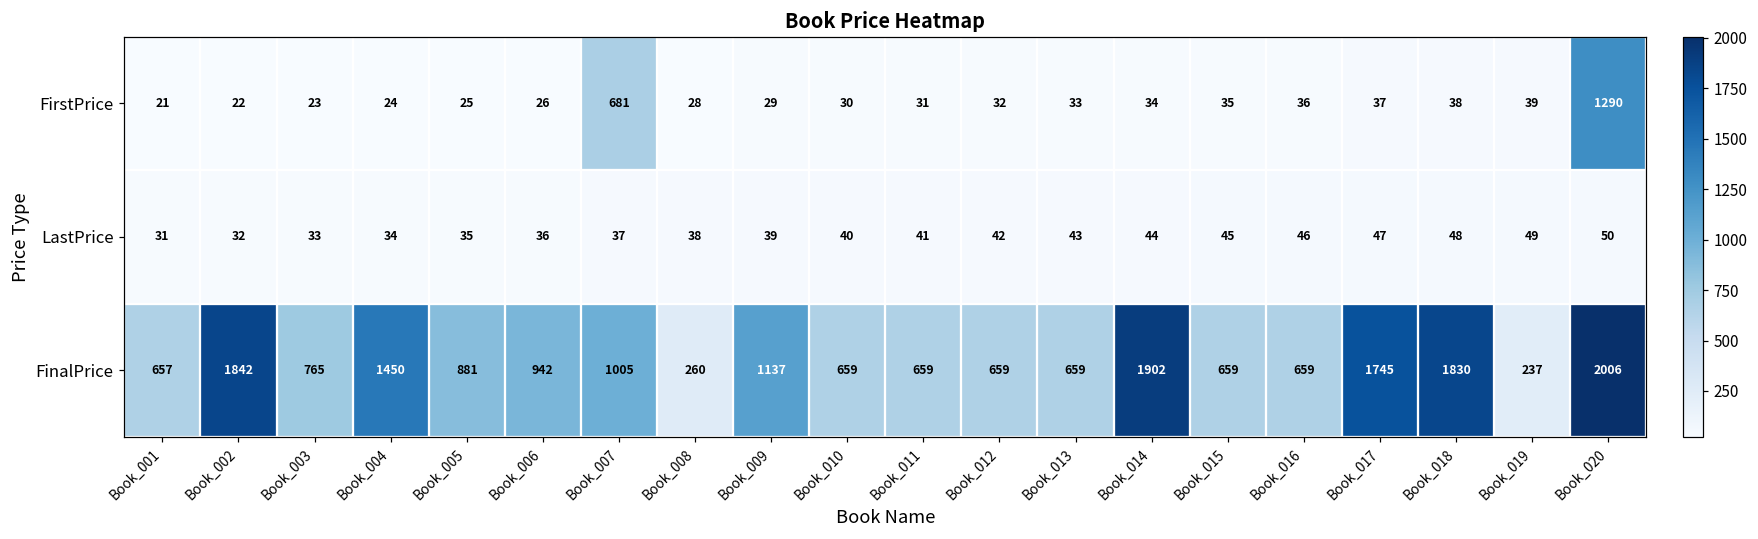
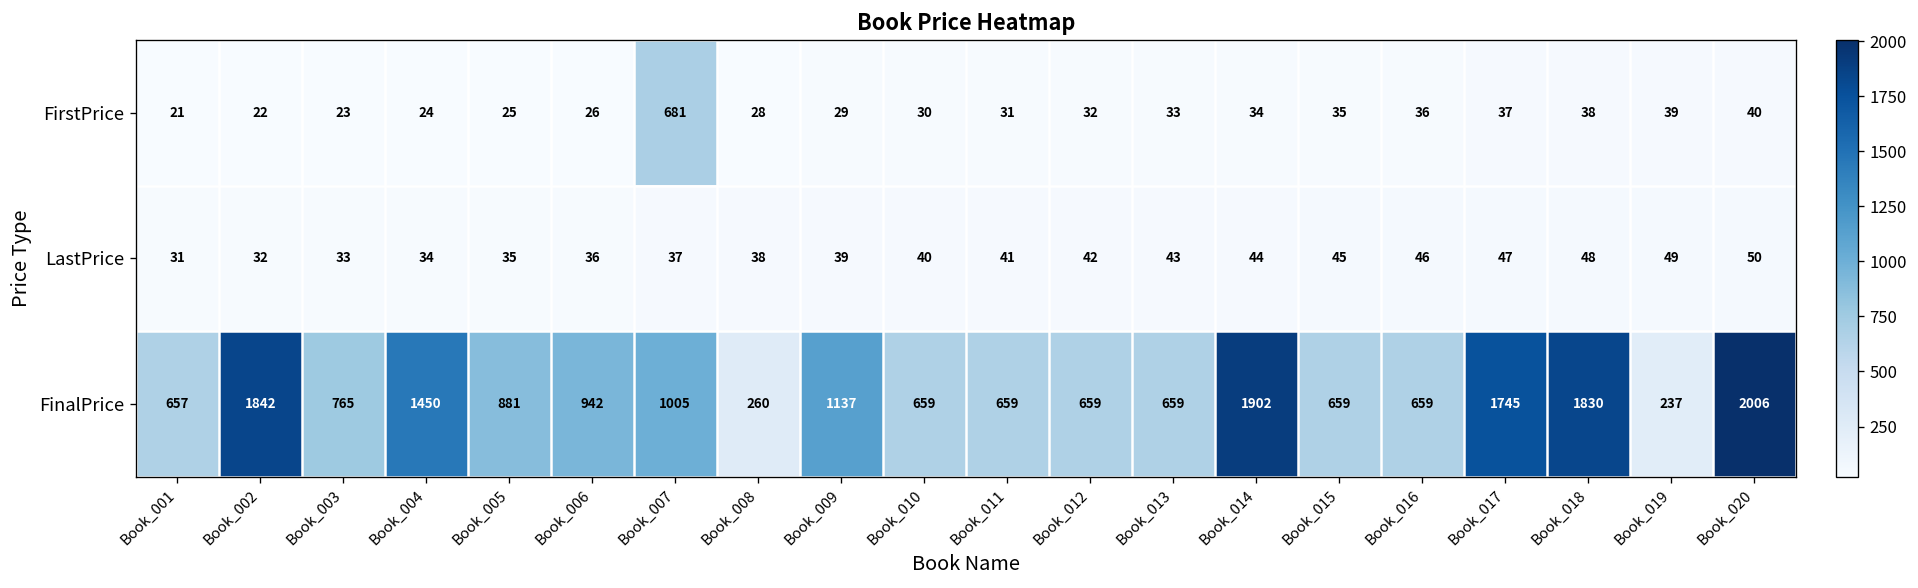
  {
    "FirstPrice": {
      "Book_001": 21,
      "Book_002": 22,
      "Book_003": 23,
      "Book_004": 24,
      "Book_005": 25,
      "Book_006": 26,
      "Book_007": 681,
      "Book_008": 28,
      "Book_009": 29,
      "Book_010": 30,
      "Book_011": 31,
      "Book_012": 32,
      "Book_013": 33,
      "Book_014": 34,
      "Book_015": 35,
      "Book_016": 36,
      "Book_017": 37,
      "Book_018": 38,
      "Book_019": 39,
-     "Book_020": 1290
+     "Book_020": 40
    },
    "LastPrice": {
      "Book_001": 31,
      "Book_002": 32,
      "Book_003": 33,
      "Book_004": 34,
      "Book_005": 35,
      "Book_006": 36,
      "Book_007": 37,
      "Book_008": 38,
      "Book_009": 39,
      "Book_010": 40,
      "Book_011": 41,
      "Book_012": 42,
      "Book_013": 43,
      "Book_014": 44,
      "Book_015": 45,
      "Book_016": 46,
      "Book_017": 47,
      "Book_018": 48,
      "Book_019": 49,
      "Book_020": 50
    },
    "FinalPrice": {
      "Book_001": 657,
      "Book_002": 1842,
      "Book_003": 765,
      "Book_004": 1450,
      "Book_005": 881,
      "Book_006": 942,
      "Book_007": 1005,
      "Book_008": 260,
      "Book_009": 1137,
      "Book_010": 659,
      "Book_011": 659,
      "Book_012": 659,
      "Book_013": 659,
      "Book_014": 1902,
      "Book_015": 659,
      "Book_016": 659,
      "Book_017": 1745,
      "Book_018": 1830,
      "Book_019": 237,
      "Book_020": 2006
    }
  }
